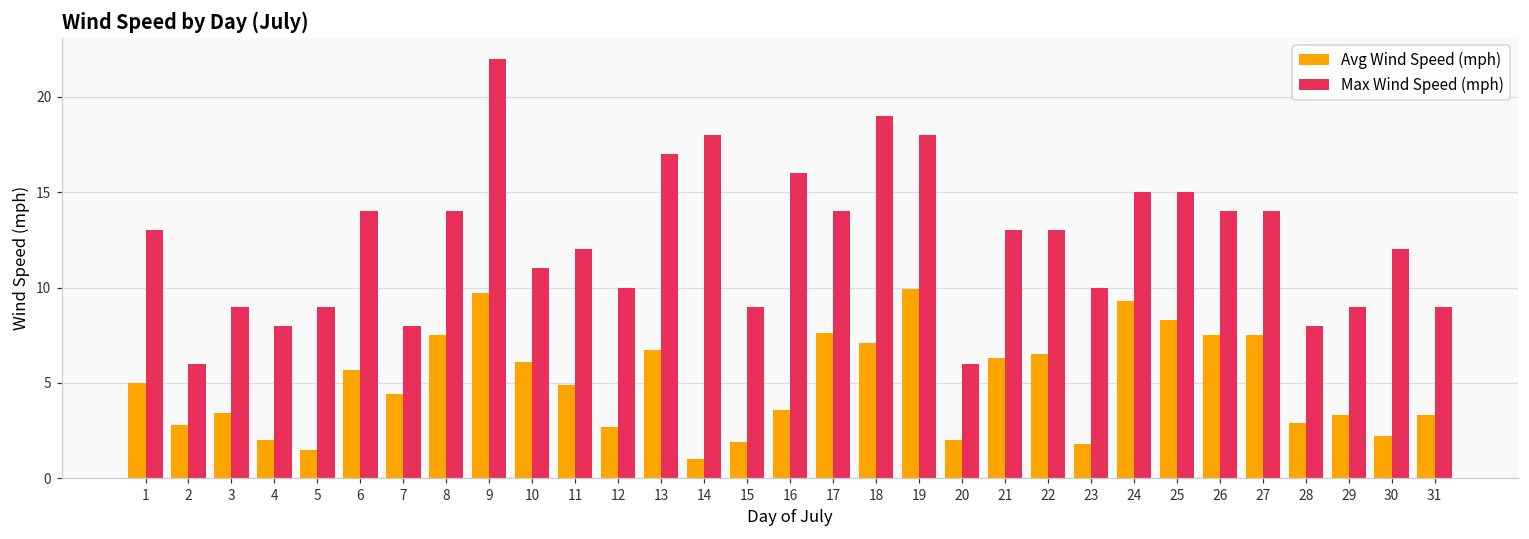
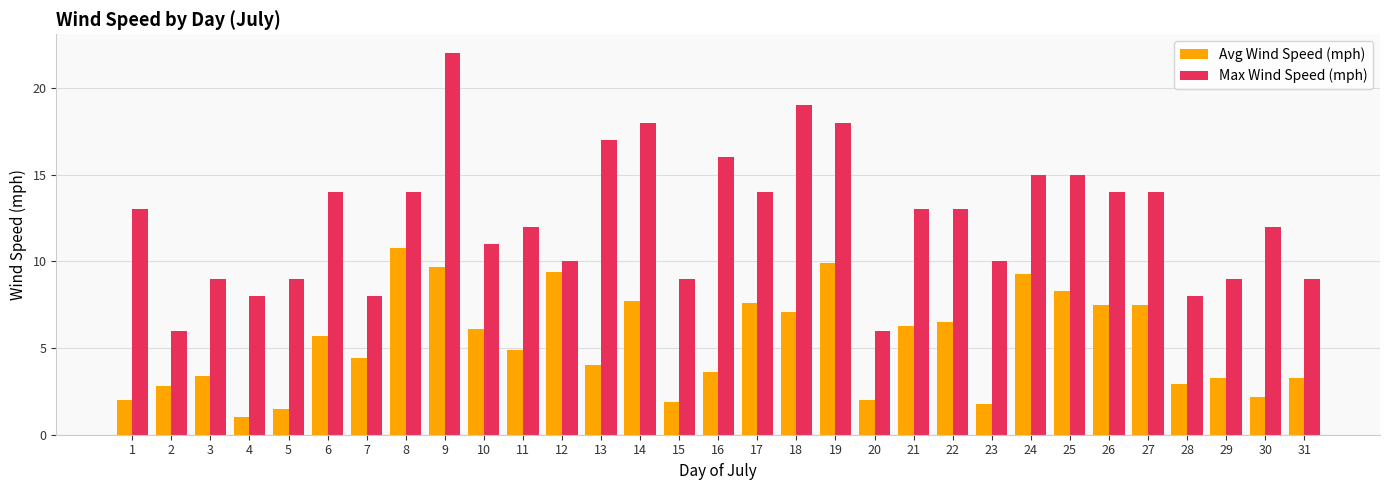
  {
    "Avg Wind Speed (mph)": {
-     "1": 5,
+     "1": 2,
      "2": 2.8,
      "3": 3.4,
-     "4": 2,
+     "4": 1,
      "5": 1.5,
      "6": 5.7,
      "7": 4.4,
-     "8": 7.5,
+     "8": 10.8,
      "9": 9.7,
      "10": 6.1,
      "11": 4.9,
-     "12": 2.7,
-     "13": 6.7,
-     "14": 1.0,
+     "12": 9.4,
+     "13": 4.0,
+     "14": 7.7,
      "15": 1.9,
      "16": 3.6,
      "17": 7.6,
      "18": 7.1,
      "19": 9.9,
      "20": 2.0,
      "21": 6.3,
      "22": 6.5,
      "23": 1.8,
      "24": 9.3,
      "25": 8.3,
      "26": 7.5,
      "27": 7.5,
      "28": 2.9,
      "29": 3.3,
      "30": 2.2,
      "31": 3.3
    },
    "Max Wind Speed (mph)": {
      "1": 13.0,
      "2": 6.0,
      "3": 9.0,
      "4": 8.0,
      "5": 9.0,
      "6": 14.0,
      "7": 8.0,
      "8": 14.0,
      "9": 22.0,
      "10": 11.0,
      "11": 12.0,
      "12": 10.0,
      "13": 17.0,
      "14": 18.0,
      "15": 9.0,
      "16": 16.0,
      "17": 14.0,
      "18": 19.0,
      "19": 18.0,
      "20": 6.0,
      "21": 13.0,
      "22": 13.0,
      "23": 10.0,
      "24": 15.0,
      "25": 15.0,
      "26": 14.0,
      "27": 14.0,
      "28": 8.0,
      "29": 9.0,
      "30": 12.0,
      "31": 9.0
    }
  }
